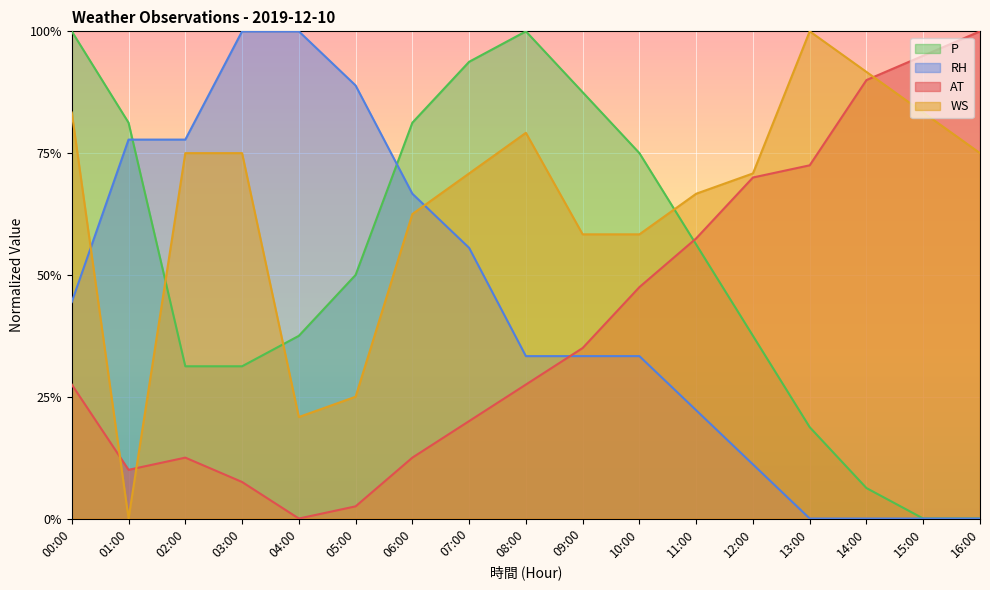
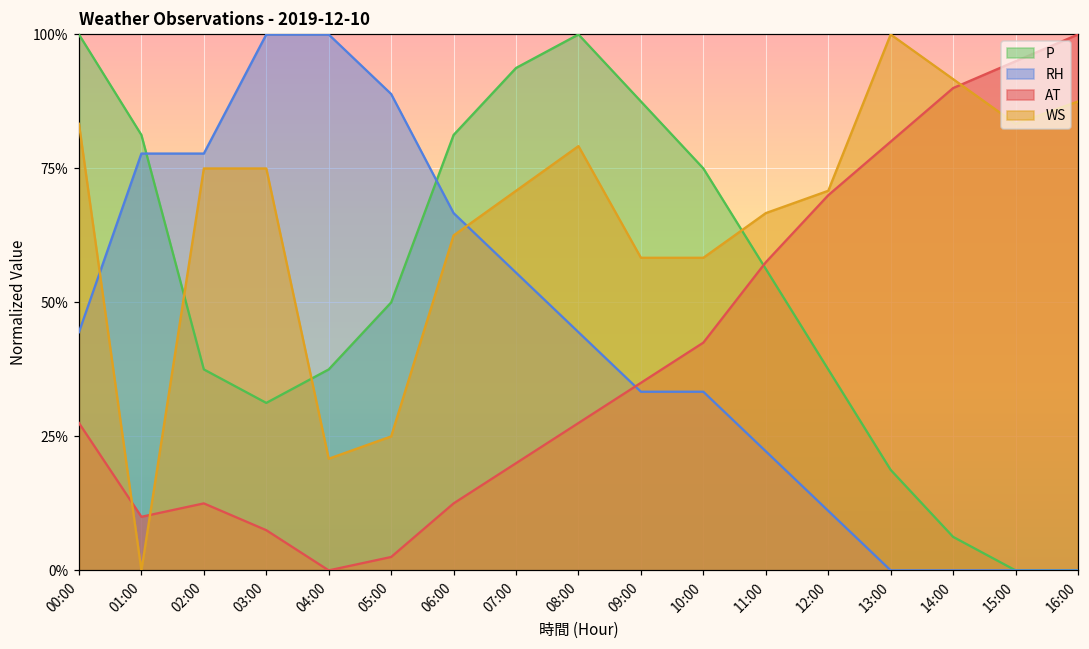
  {
    "P": {
      "00:00": "100%",
      "01:00": "81%",
-     "02:00": "31%",
+     "02:00": "38%",
      "03:00": "31%",
      "04:00": "38%",
      "05:00": "50%",
      "06:00": "81%",
      "07:00": "94%",
      "08:00": "100%",
      "09:00": "87%",
      "10:00": "75%",
      "11:00": "56%",
      "12:00": "38%",
      "13:00": "19%",
      "14:00": "6%"
    },
    "RH": {
      "00:00": "44%",
      "01:00": "78%",
      "02:00": "78%",
      "03:00": "100%",
      "04:00": "100%",
      "05:00": "89%",
      "06:00": "67%",
      "07:00": "56%",
-     "08:00": "33%",
+     "08:00": "44%",
      "09:00": "33%",
      "10:00": "33%",
      "11:00": "22%",
      "12:00": "11%",
      "13:00": "0%",
      "14:00": "0%"
    },
    "AT": {
      "00:00": "28%",
      "01:00": "10%",
      "02:00": "13%",
      "03:00": "8%",
      "04:00": "0%",
      "05:00": "3%",
      "06:00": "13%",
      "07:00": "20%",
      "08:00": "28%",
      "09:00": "35%",
-     "10:00": "47%",
+     "10:00": "42%",
      "11:00": "58%",
      "12:00": "70%",
-     "13:00": "72%",
+     "13:00": "80%",
      "14:00": "90%",
      "16:00": "100%"
    },
    "WS": {
      "00:00": "83%",
      "01:00": "0%",
      "02:00": "75%",
      "03:00": "75%",
      "04:00": "21%",
      "05:00": "25%",
      "06:00": "63%",
      "07:00": "71%",
      "08:00": "79%",
      "09:00": "58%",
      "10:00": "58%",
      "11:00": "67%",
      "12:00": "71%",
      "13:00": "100%",
      "14:00": "92%",
-     "16:00": "75%"
+     "16:00": "88%"
    }
  }
